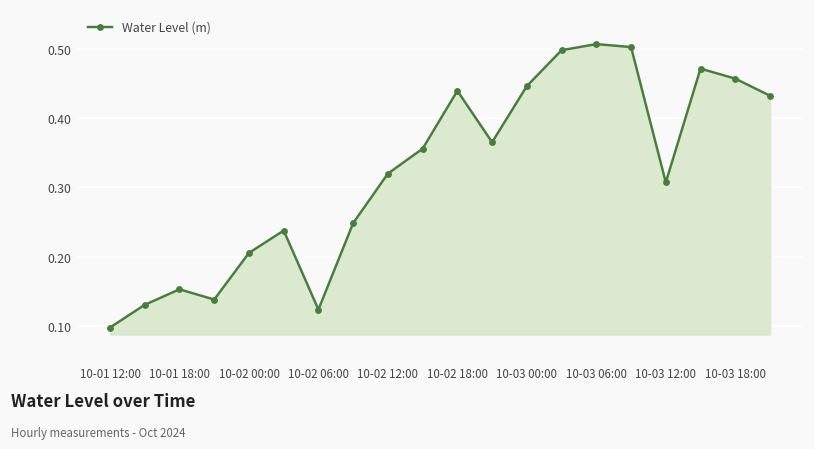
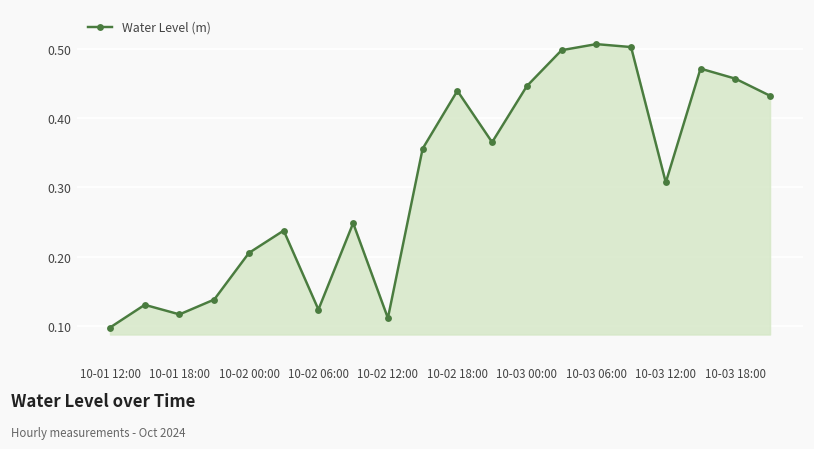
  {
    "10-01 12:00": 0.10,
-   "10-01 18:00": 0.15,
+   "10-01 18:00": 0.12,
    "10-02 00:00": 0.21,
    "10-02 06:00": 0.12,
-   "10-02 12:00": 0.32,
+   "10-02 12:00": 0.11,
    "10-02 18:00": 0.44,
    "10-03 00:00": 0.45,
    "10-03 06:00": 0.51,
    "10-03 12:00": 0.31,
    "10-03 18:00": 0.46
  }
